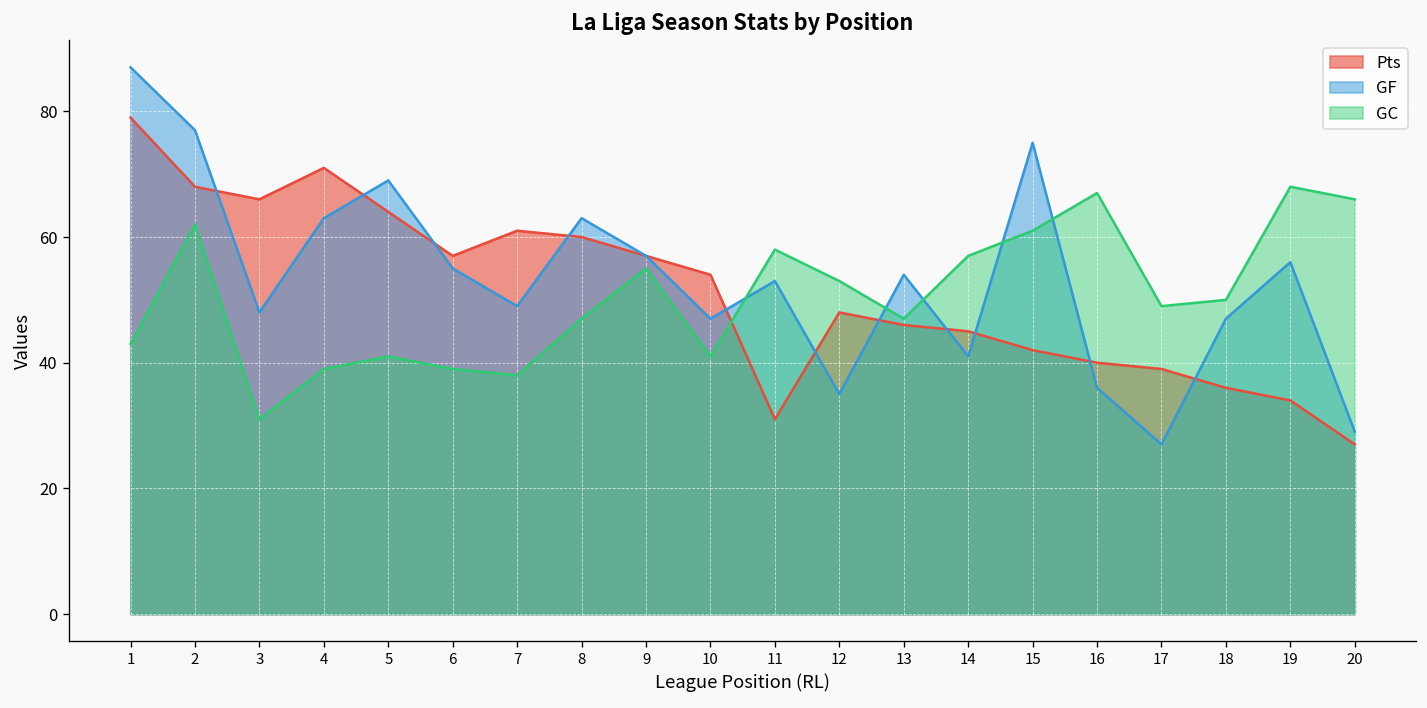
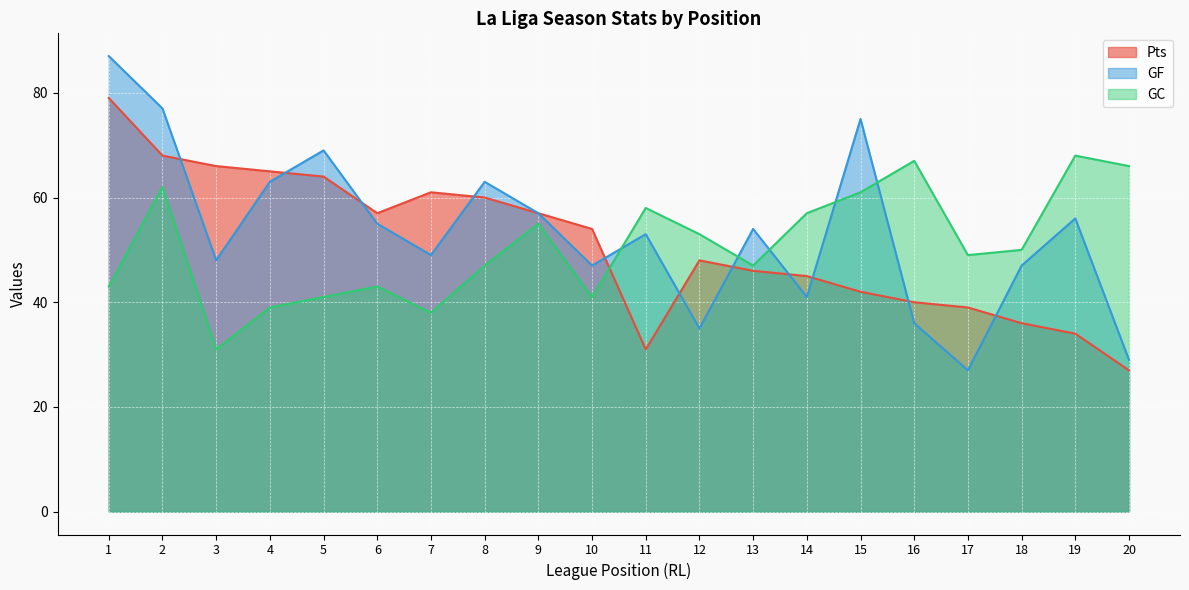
  {
    "Pts": {
      "1": 79,
      "2": 68,
      "3": 66,
-     "4": 71,
+     "4": 65,
      "5": 64,
      "6": 57,
      "7": 61,
      "8": 60,
      "10": 54,
      "11": 31,
      "12": 48,
      "13": 46,
      "14": 45,
      "15": 42,
      "16": 40,
      "17": 39,
      "18": 36,
      "19": 34,
      "20": 27
    },
    "GF": {
      "1": 87,
      "2": 77,
      "3": 48,
      "4": 63,
      "5": 69,
      "6": 55,
      "7": 49,
      "8": 63,
      "10": 47,
      "11": 53,
      "12": 35,
      "13": 54,
      "14": 41,
      "15": 75,
      "16": 36,
      "17": 27,
      "18": 47,
      "19": 56,
      "20": 29
    },
    "GC": {
      "1": 43,
      "2": 62,
      "3": 31,
      "4": 39,
      "5": 41,
-     "6": 39,
+     "6": 43,
      "7": 38,
      "8": 47,
      "9": 55,
      "10": 41,
      "11": 58,
      "12": 53,
      "13": 47,
      "14": 57,
      "15": 61,
      "16": 67,
      "17": 49,
      "18": 50,
      "19": 68,
      "20": 66
    }
  }
